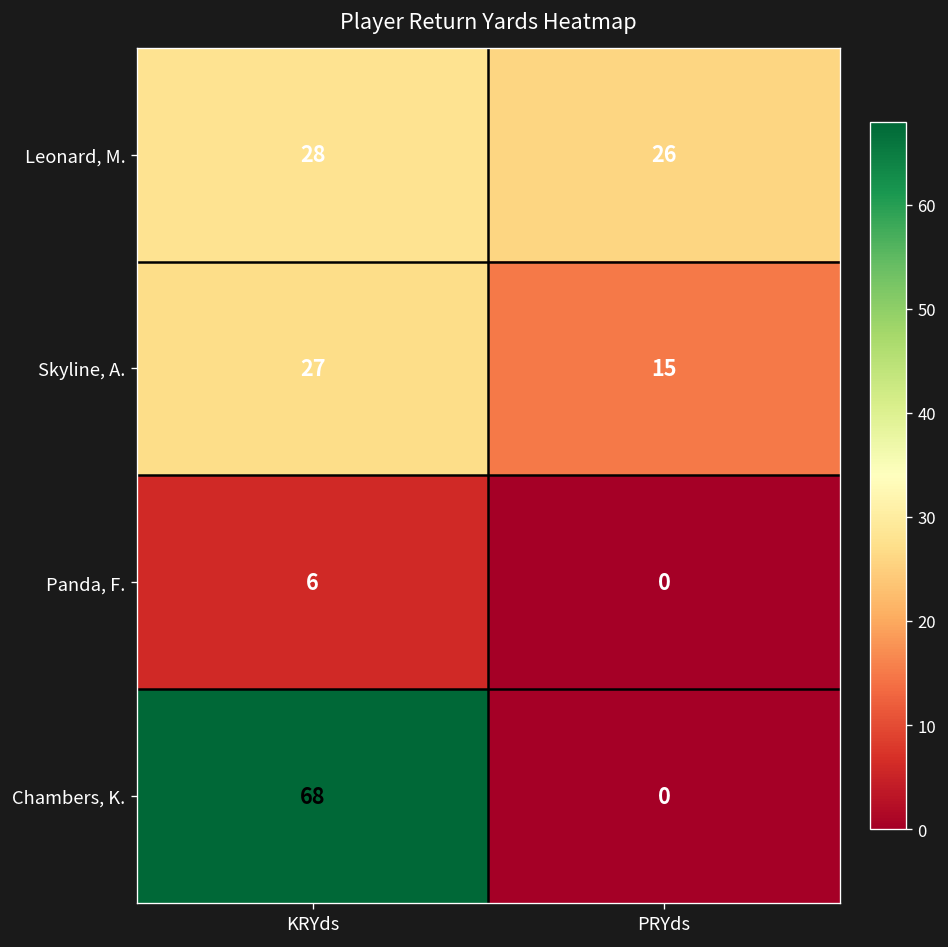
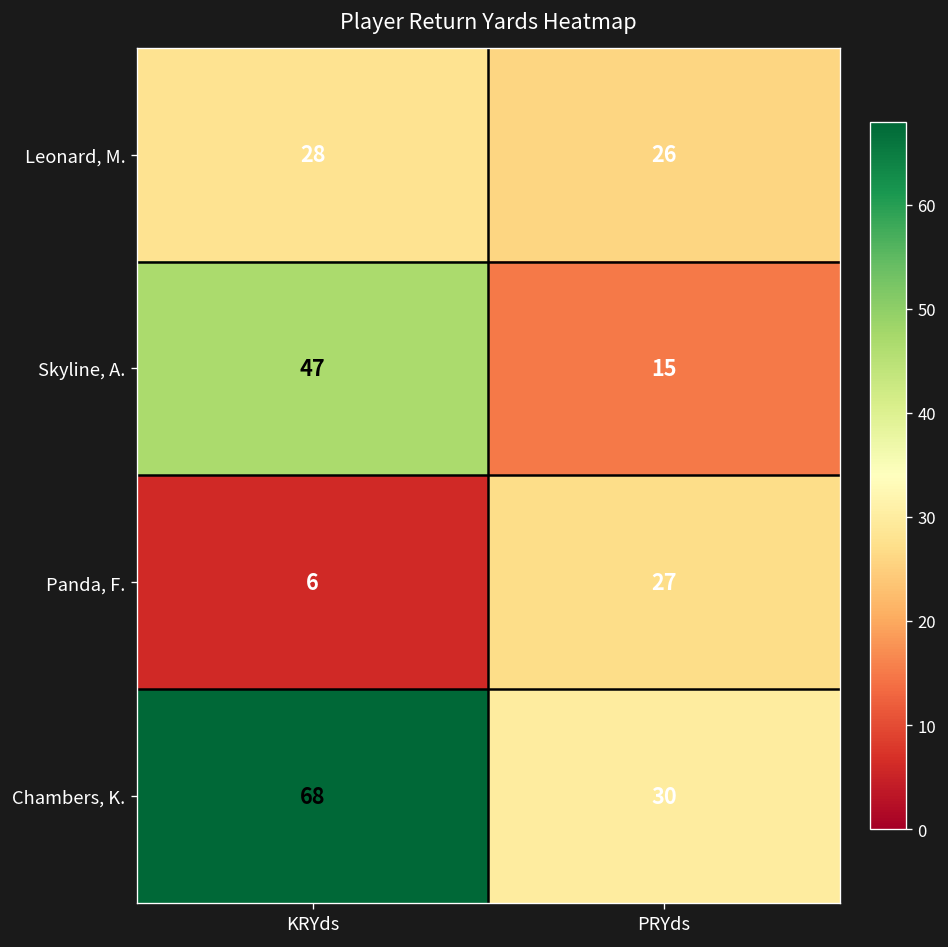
  {
    "Leonard, M.": {
      "KRYds": 28,
      "PRYds": 26
    },
    "Skyline, A.": {
-     "KRYds": 27,
+     "KRYds": 47,
      "PRYds": 15
    },
    "Panda, F.": {
      "KRYds": 6,
-     "PRYds": 0
+     "PRYds": 27
    },
    "Chambers, K.": {
      "KRYds": 68,
-     "PRYds": 0
+     "PRYds": 30
    }
  }
